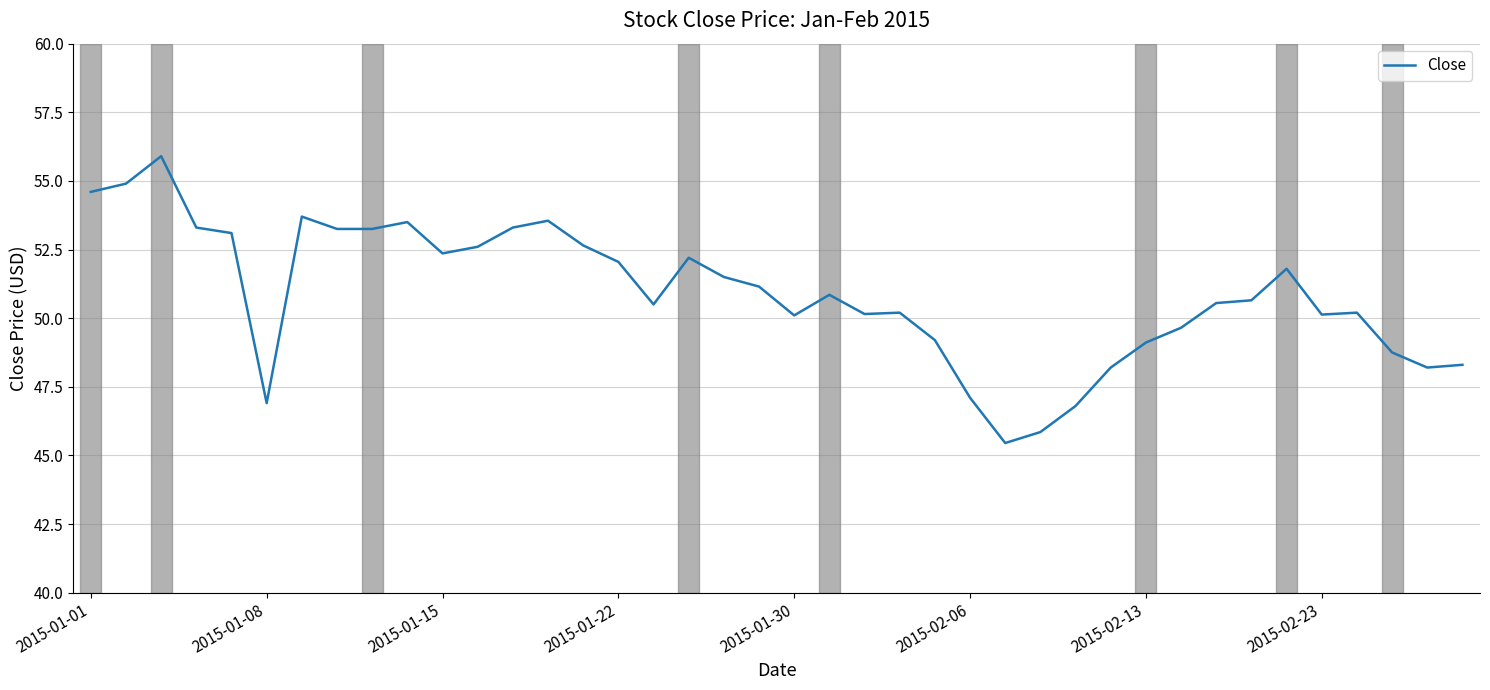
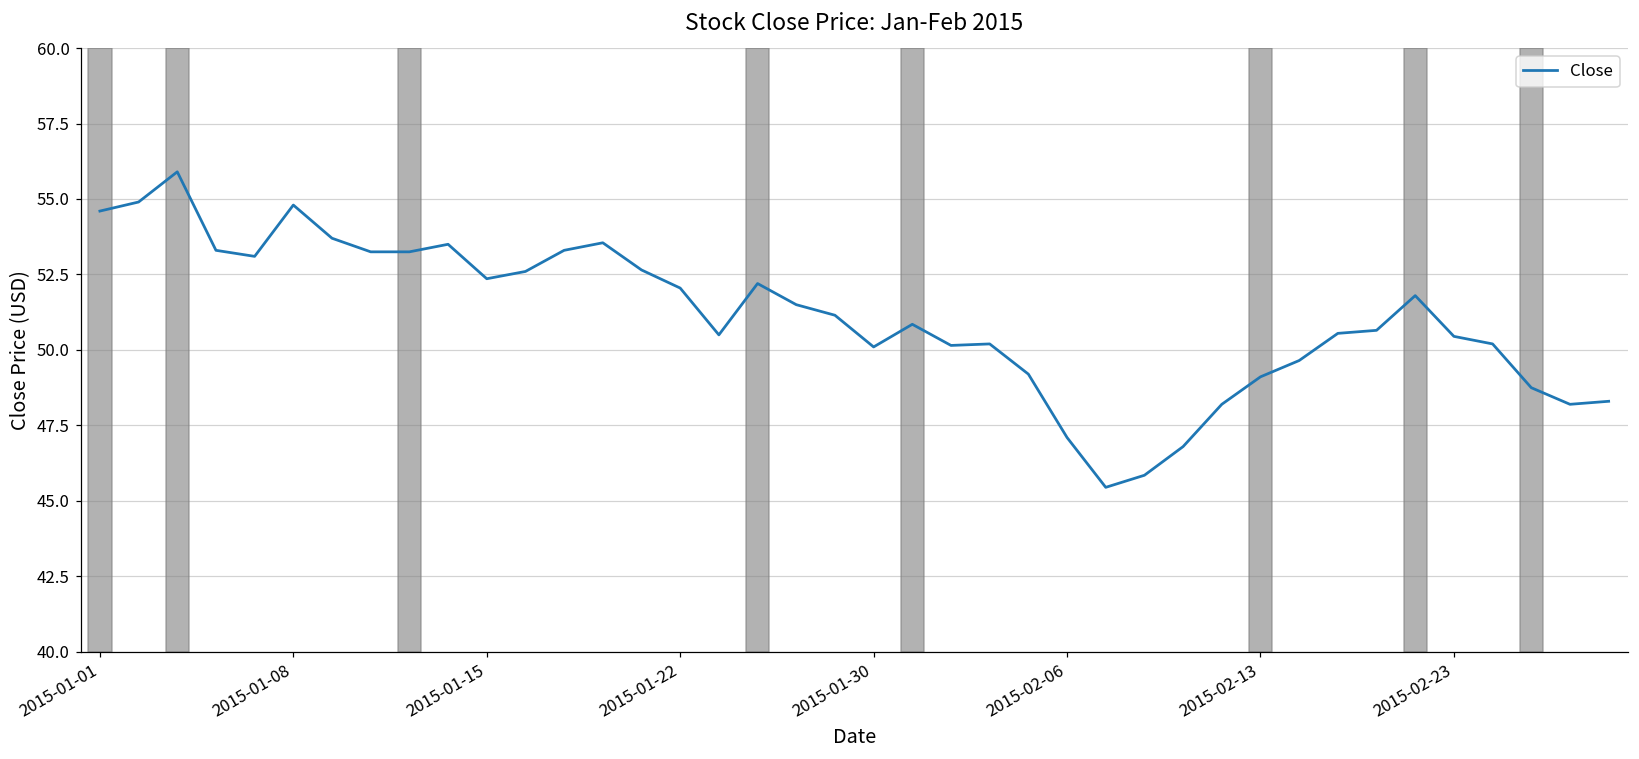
  {
    "2015-01-01": 54.6,
-   "2015-01-08": 46.9,
+   "2015-01-08": 54.8,
    "2015-01-15": 52.4,
    "2015-01-22": 52.0,
    "2015-01-30": 50.1,
    "2015-02-06": 47.1,
    "2015-02-13": 49.1,
-   "2015-02-23": 50.1
+   "2015-02-23": 50.5
  }
